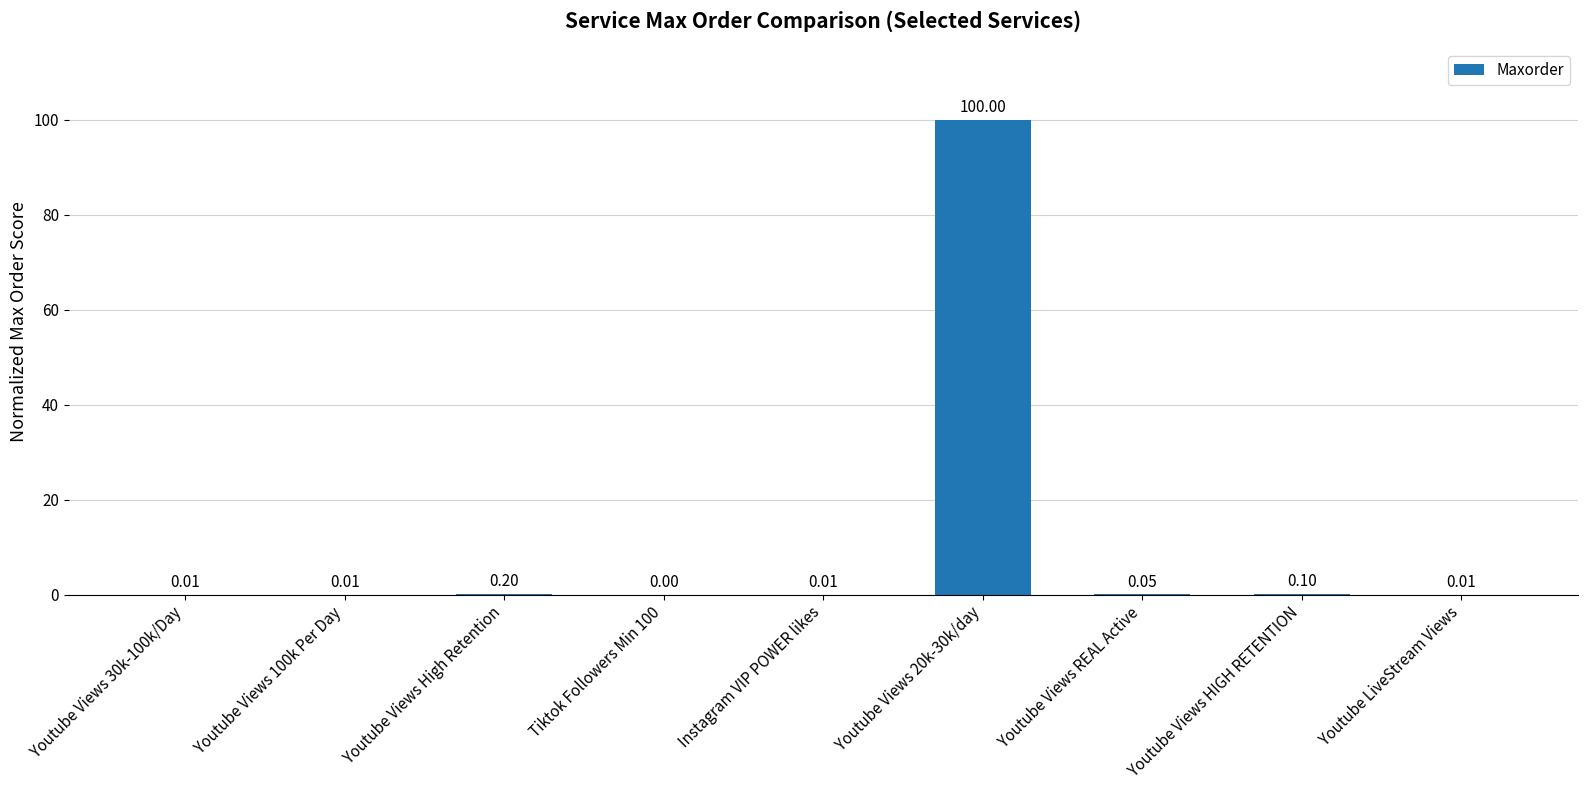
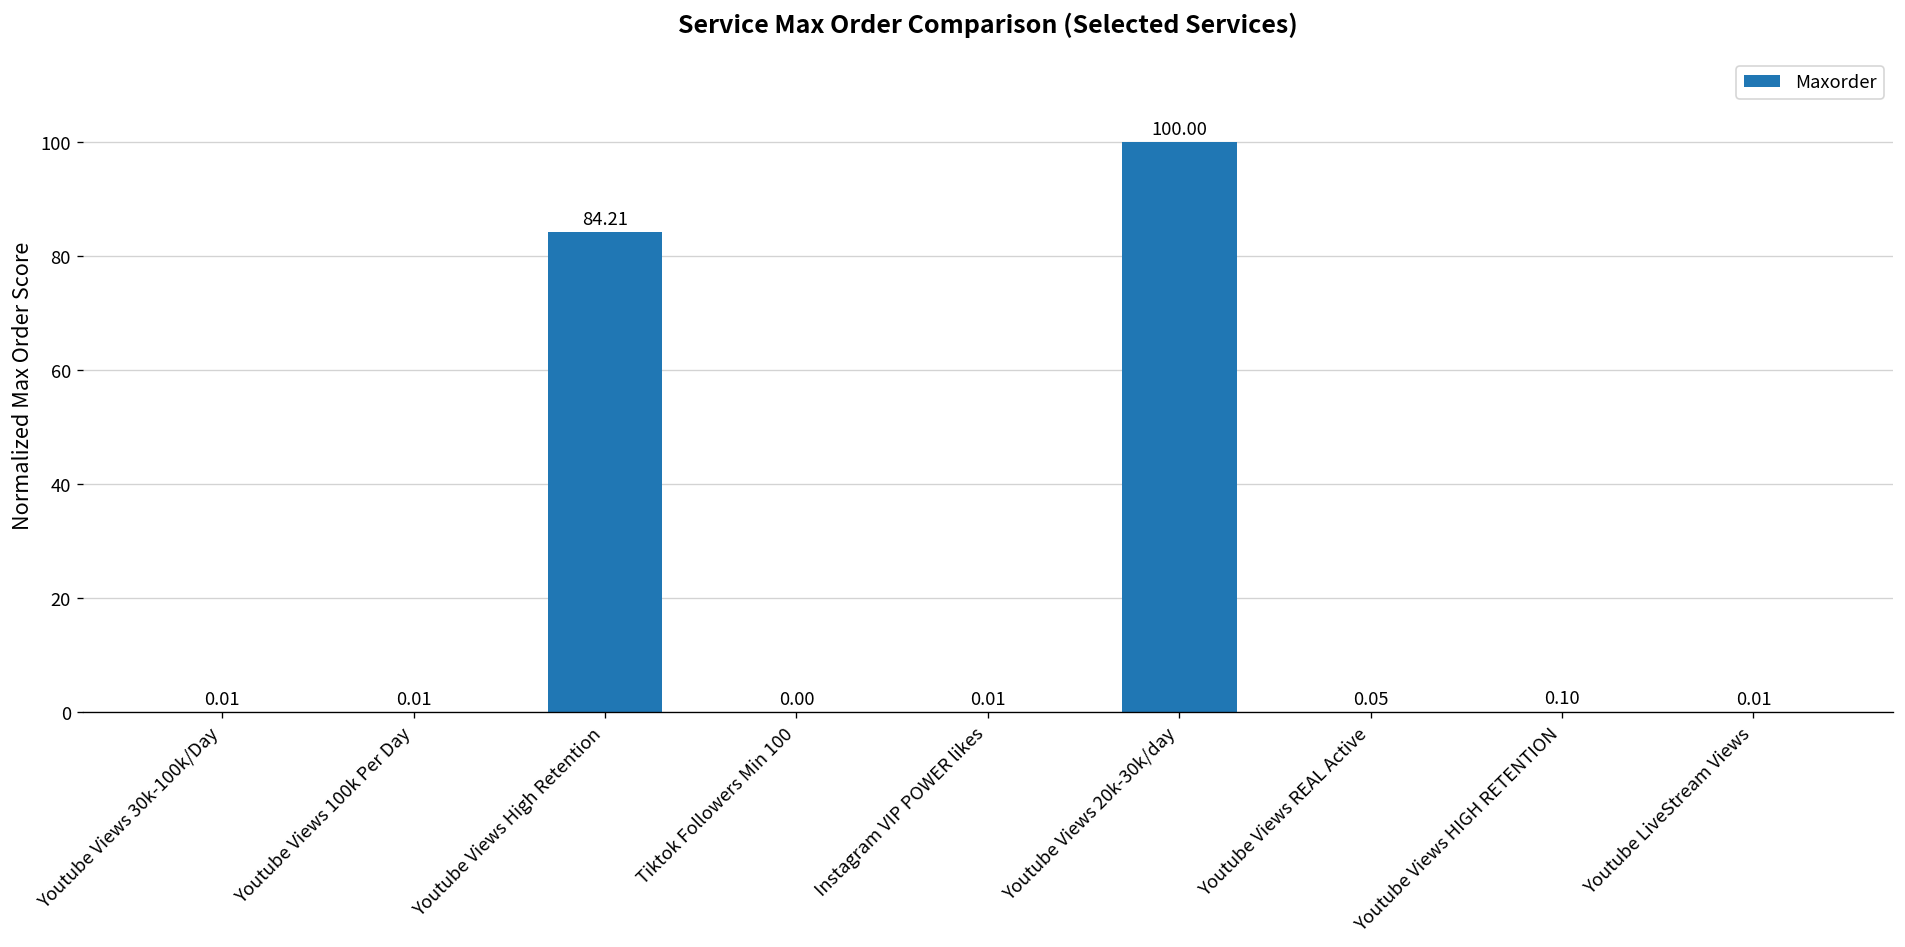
  {
    "Youtube Views 30k-100k/Day": 0.01,
    "Youtube Views 100k Per Day": 0.01,
-   "Youtube Views High Retention": 0.20,
+   "Youtube Views High Retention": 84.21,
    "Tiktok Followers Min 100": 0.00,
    "Instagram VIP POWER likes": 0.01,
    "Youtube Views 20k-30k/day": 100.00,
    "Youtube Views REAL Active": 0.05,
    "Youtube Views HIGH RETENTION": 0.10,
    "Youtube LiveStream Views": 0.01
  }
